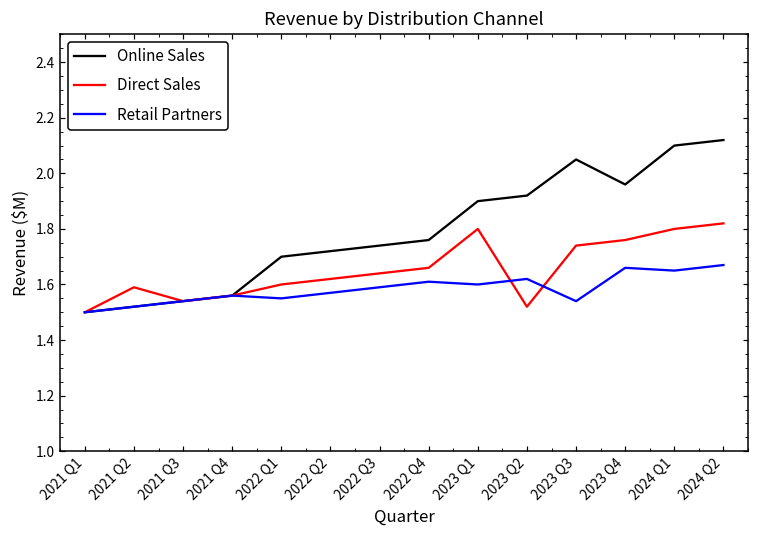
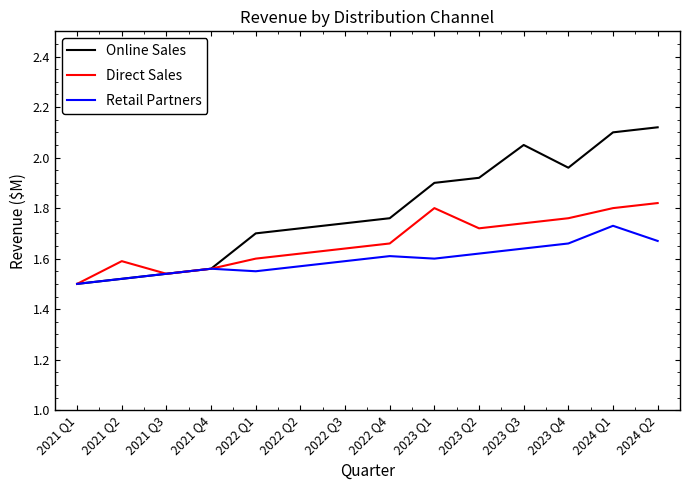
  {
    "Online Sales": {
      "2022 Q1": 1.70,
      "2022 Q2": 1.72,
      "2022 Q3": 1.74,
      "2022 Q4": 1.76,
      "2023 Q1": 1.90,
      "2023 Q2": 1.92,
      "2023 Q3": 2.05,
      "2023 Q4": 1.96,
      "2024 Q1": 2.10,
      "2024 Q2": 2.12
    },
    "Direct Sales": {
      "2021 Q2": 1.59,
      "2022 Q1": 1.60,
      "2022 Q2": 1.62,
      "2022 Q3": 1.64,
      "2022 Q4": 1.66,
      "2023 Q1": 1.80,
-     "2023 Q2": 1.52,
+     "2023 Q2": 1.72,
      "2023 Q3": 1.74,
      "2023 Q4": 1.76,
      "2024 Q1": 1.80,
      "2024 Q2": 1.82
    },
    "Retail Partners": {
      "2022 Q1": 1.55,
      "2022 Q2": 1.57,
      "2022 Q3": 1.59,
      "2022 Q4": 1.61,
      "2023 Q1": 1.60,
      "2023 Q2": 1.62,
-     "2023 Q3": 1.54,
+     "2023 Q3": 1.64,
      "2023 Q4": 1.66,
-     "2024 Q1": 1.65,
+     "2024 Q1": 1.73,
      "2024 Q2": 1.67
    }
  }
